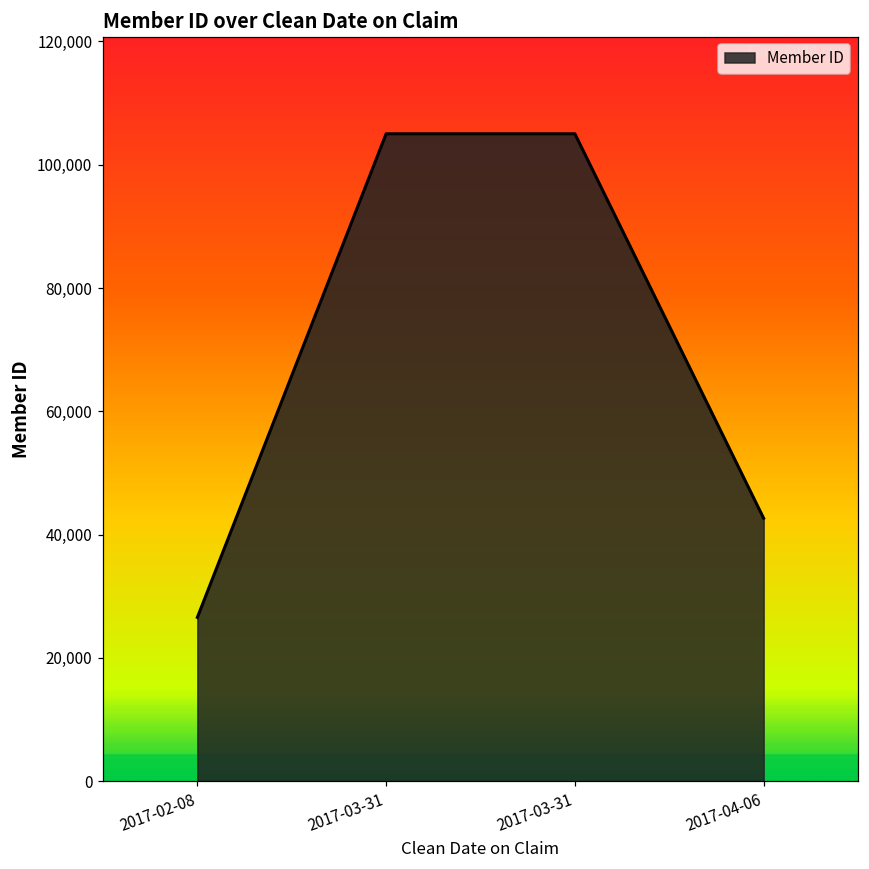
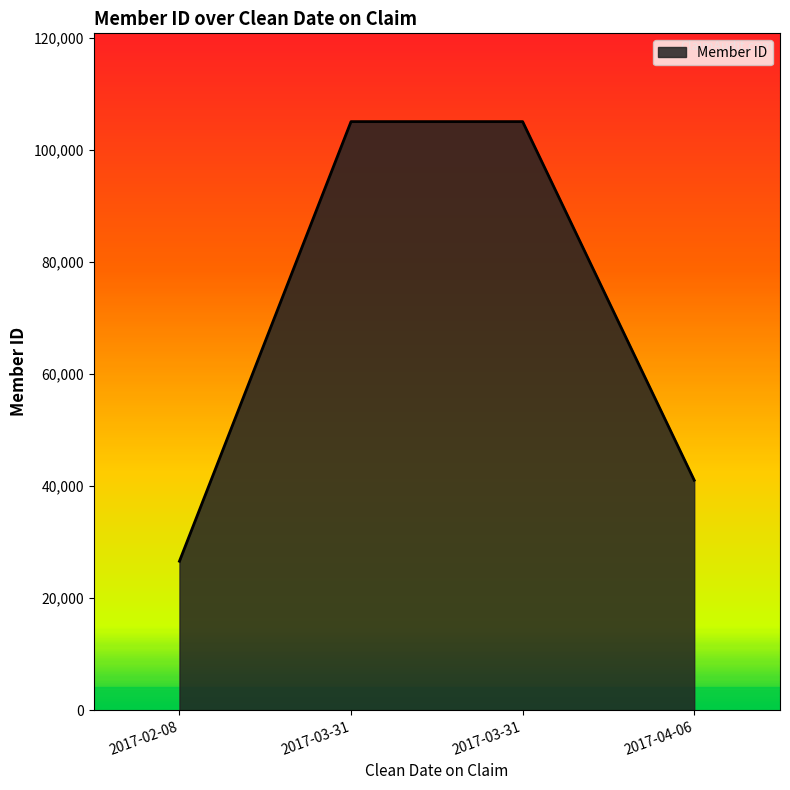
  {
    "2017-02-08": "27,000",
-   "2017-04-06": "43,000"
+   "2017-04-06": "41,000"
  }
